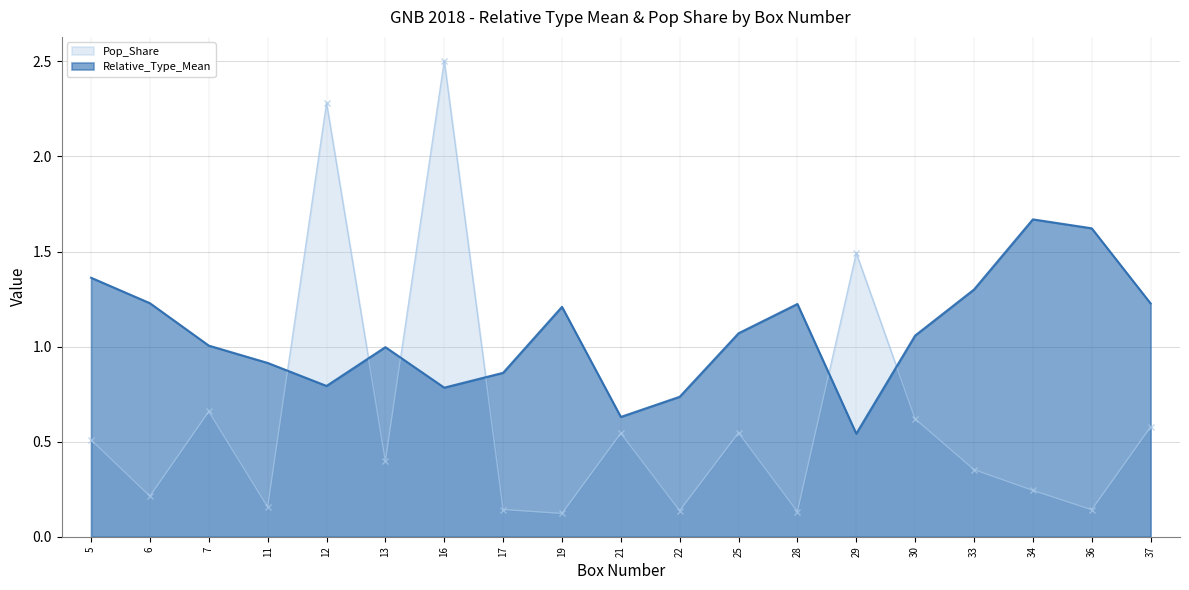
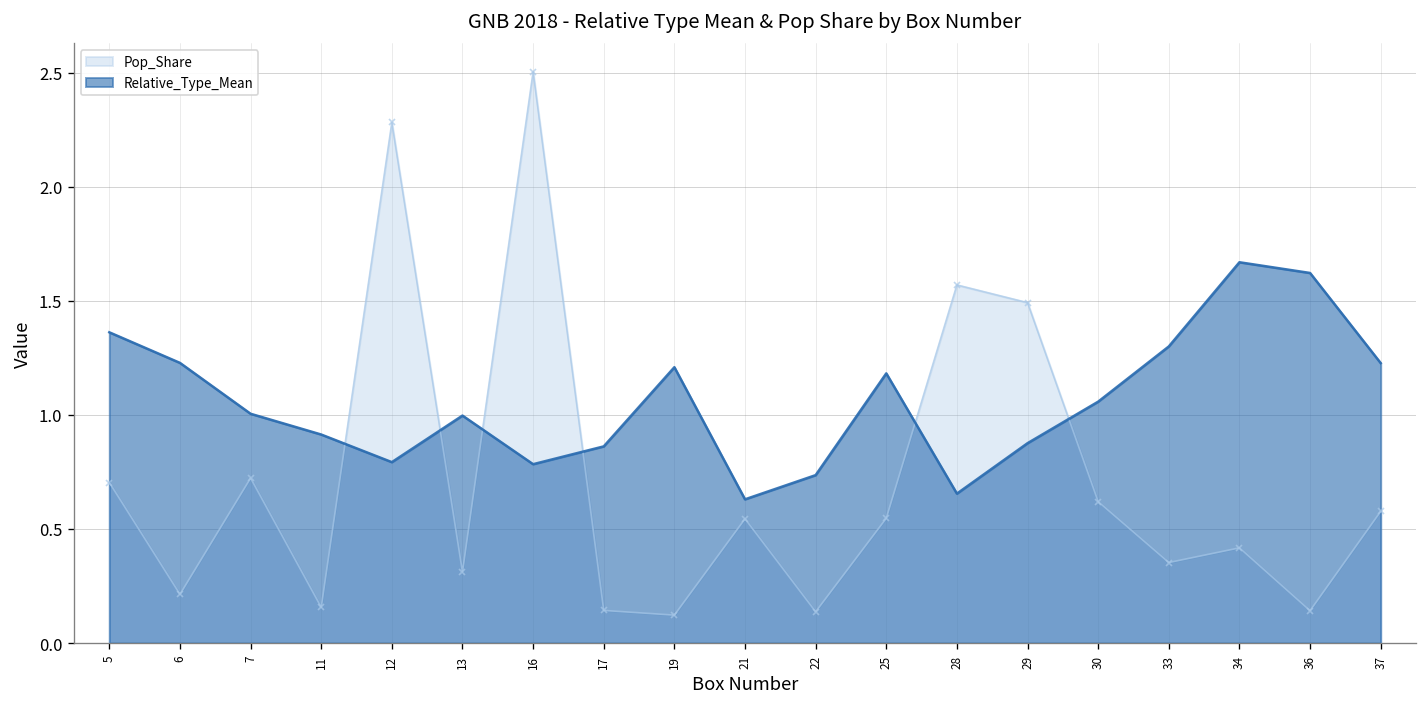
  {
    "Pop_Share": {
-     "5": 0.51,
+     "5": 0.70,
      "6": 0.21,
-     "7": 0.66,
+     "7": 0.72,
      "11": 0.16,
      "12": 2.28,
-     "13": 0.40,
+     "13": 0.31,
      "16": 2.50,
      "17": 0.14,
      "19": 0.12,
      "21": 0.54,
      "22": 0.14,
      "25": 0.55,
-     "28": 0.13,
+     "28": 1.57,
      "29": 1.49,
      "30": 0.62,
      "33": 0.35,
-     "34": 0.24,
+     "34": 0.42,
      "36": 0.14,
      "37": 0.58
    },
    "Relative_Type_Mean": {
      "5": 1.36,
      "6": 1.23,
      "7": 1.01,
      "11": 0.91,
      "12": 0.79,
      "13": 1.00,
      "16": 0.78,
      "17": 0.86,
      "19": 1.21,
      "21": 0.63,
      "22": 0.74,
-     "25": 1.07,
-     "28": 1.22,
-     "29": 0.54,
+     "25": 1.18,
+     "28": 0.66,
+     "29": 0.88,
      "30": 1.06,
      "33": 1.30,
      "34": 1.67,
      "36": 1.62,
      "37": 1.23
    }
  }
